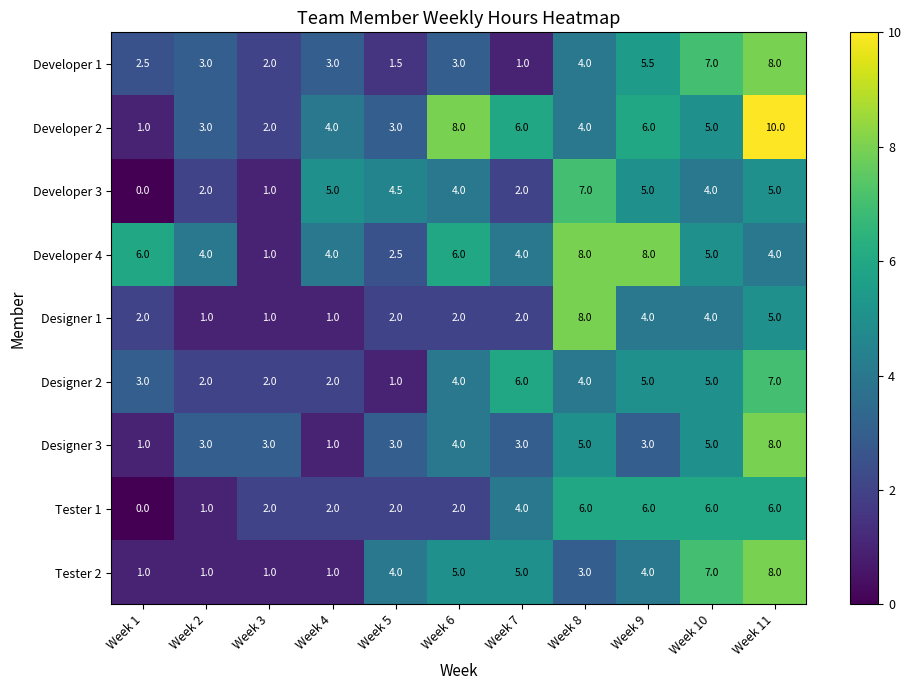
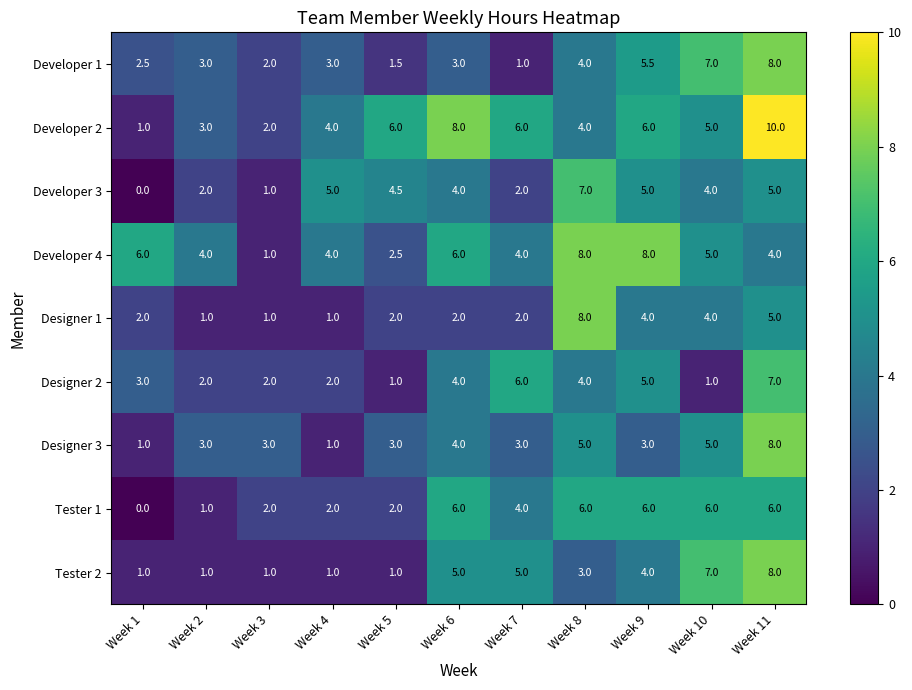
  {
    "Developer 1": {
      "Week 1": 2.5,
      "Week 2": 3.0,
      "Week 3": 2.0,
      "Week 4": 3.0,
      "Week 5": 1.5,
      "Week 6": 3.0,
      "Week 7": 1.0,
      "Week 8": 4.0,
      "Week 9": 5.5,
      "Week 10": 7.0,
      "Week 11": 8.0
    },
    "Developer 2": {
      "Week 1": 1.0,
      "Week 2": 3.0,
      "Week 3": 2.0,
      "Week 4": 4.0,
-     "Week 5": 3.0,
+     "Week 5": 6.0,
      "Week 6": 8.0,
      "Week 7": 6.0,
      "Week 8": 4.0,
      "Week 9": 6.0,
      "Week 10": 5.0,
      "Week 11": 10.0
    },
    "Developer 3": {
      "Week 1": 0.0,
      "Week 2": 2.0,
      "Week 3": 1.0,
      "Week 4": 5.0,
      "Week 5": 4.5,
      "Week 6": 4.0,
      "Week 7": 2.0,
      "Week 8": 7.0,
      "Week 9": 5.0,
      "Week 10": 4.0,
      "Week 11": 5.0
    },
    "Developer 4": {
      "Week 1": 6.0,
      "Week 2": 4.0,
      "Week 3": 1.0,
      "Week 4": 4.0,
      "Week 5": 2.5,
      "Week 6": 6.0,
      "Week 7": 4.0,
      "Week 8": 8.0,
      "Week 9": 8.0,
      "Week 10": 5.0,
      "Week 11": 4.0
    },
    "Designer 1": {
      "Week 1": 2.0,
      "Week 2": 1.0,
      "Week 3": 1.0,
      "Week 4": 1.0,
      "Week 5": 2.0,
      "Week 6": 2.0,
      "Week 7": 2.0,
      "Week 8": 8.0,
      "Week 9": 4.0,
      "Week 10": 4.0,
      "Week 11": 5.0
    },
    "Designer 2": {
      "Week 1": 3.0,
      "Week 2": 2.0,
      "Week 3": 2.0,
      "Week 4": 2.0,
      "Week 5": 1.0,
      "Week 6": 4.0,
      "Week 7": 6.0,
      "Week 8": 4.0,
      "Week 9": 5.0,
-     "Week 10": 5.0,
+     "Week 10": 1.0,
      "Week 11": 7.0
    },
    "Designer 3": {
      "Week 1": 1.0,
      "Week 2": 3.0,
      "Week 3": 3.0,
      "Week 4": 1.0,
      "Week 5": 3.0,
      "Week 6": 4.0,
      "Week 7": 3.0,
      "Week 8": 5.0,
      "Week 9": 3.0,
      "Week 10": 5.0,
      "Week 11": 8.0
    },
    "Tester 1": {
      "Week 1": 0.0,
      "Week 2": 1.0,
      "Week 3": 2.0,
      "Week 4": 2.0,
      "Week 5": 2.0,
-     "Week 6": 2.0,
+     "Week 6": 6.0,
      "Week 7": 4.0,
      "Week 8": 6.0,
      "Week 9": 6.0,
      "Week 10": 6.0,
      "Week 11": 6.0
    },
    "Tester 2": {
      "Week 1": 1.0,
      "Week 2": 1.0,
      "Week 3": 1.0,
      "Week 4": 1.0,
-     "Week 5": 4.0,
+     "Week 5": 1.0,
      "Week 6": 5.0,
      "Week 7": 5.0,
      "Week 8": 3.0,
      "Week 9": 4.0,
      "Week 10": 7.0,
      "Week 11": 8.0
    }
  }
